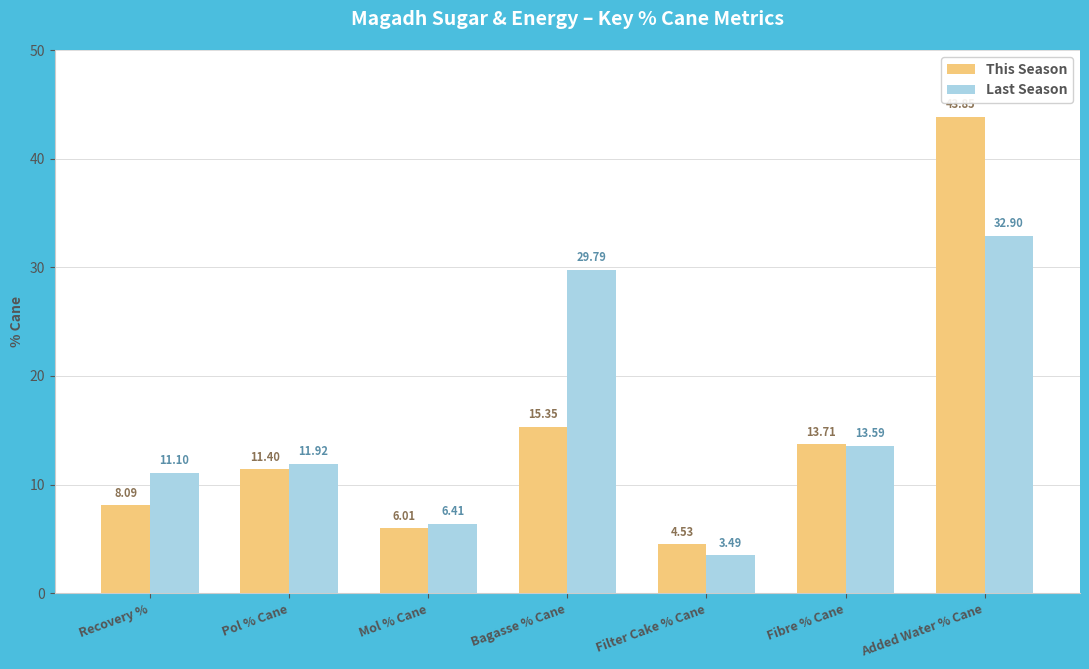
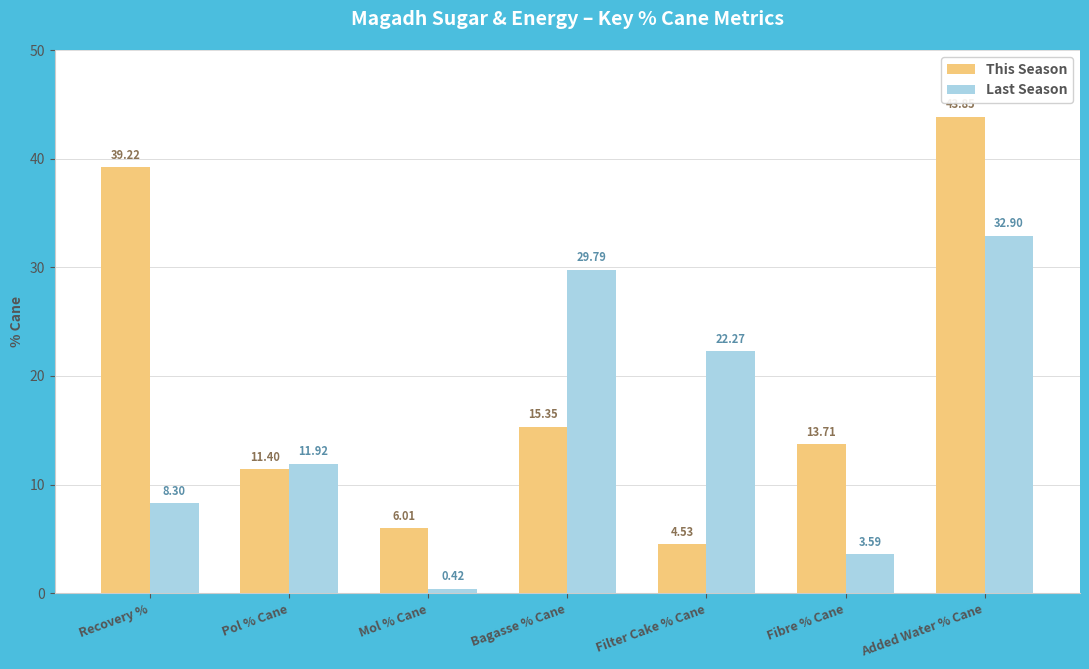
  {
    "This Season": {
-     "Recovery %": 8.09,
+     "Recovery %": 39.22,
      "Pol % Cane": 11.40,
      "Mol % Cane": 6.01,
      "Bagasse % Cane": 15.35,
      "Filter Cake % Cane": 4.53,
      "Fibre % Cane": 13.71
    },
    "Last Season": {
-     "Recovery %": 11.10,
+     "Recovery %": 8.30,
      "Pol % Cane": 11.92,
-     "Mol % Cane": 6.41,
+     "Mol % Cane": 0.42,
      "Bagasse % Cane": 29.79,
-     "Filter Cake % Cane": 3.49,
-     "Fibre % Cane": 13.59,
+     "Filter Cake % Cane": 22.27,
+     "Fibre % Cane": 3.59,
      "Added Water % Cane": 32.90
    }
  }
